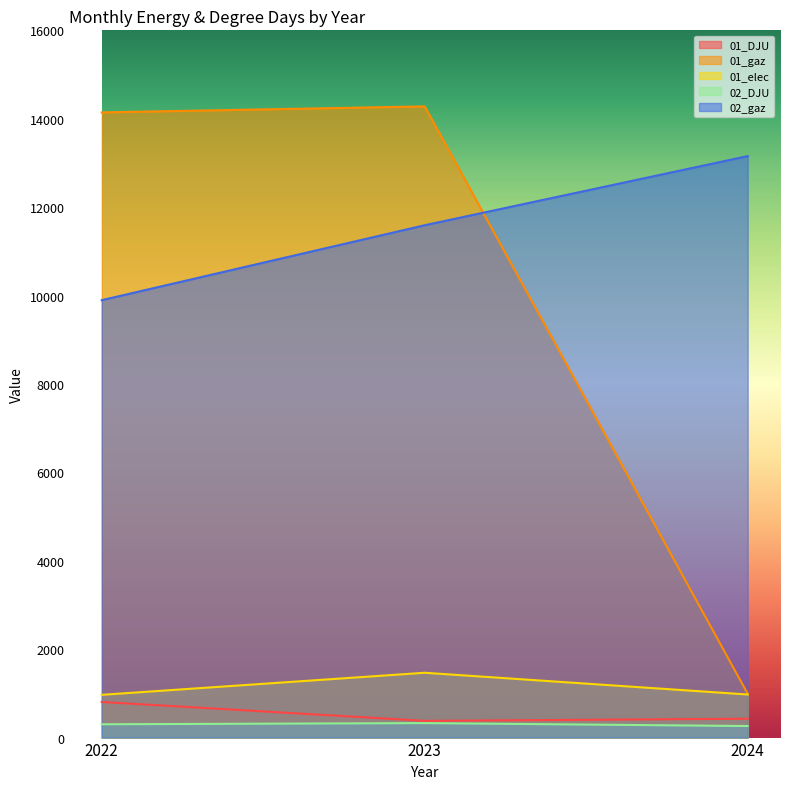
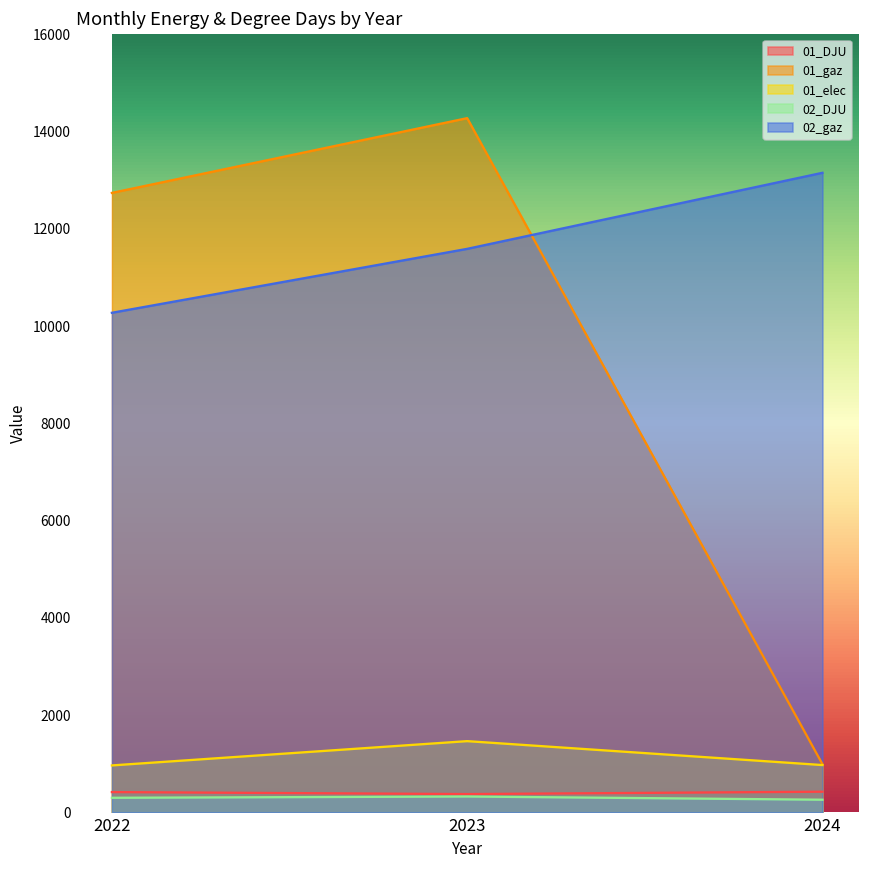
  {
    "01_DJU": {
-     "2022": 800,
+     "2022": 400,
      "2024": 400
    },
    "01_gaz": {
-     "2022": 14100,
+     "2022": 12700,
      "2023": 14300
    },
    "01_elec": {
      "2022": 1000,
      "2023": 1500
    },
    "02_DJU": {
      "2022": 300,
      "2024": 300
    },
    "02_gaz": {
-     "2022": 9900,
+     "2022": 10300,
      "2023": 11600,
      "2024": 13200
    }
  }
